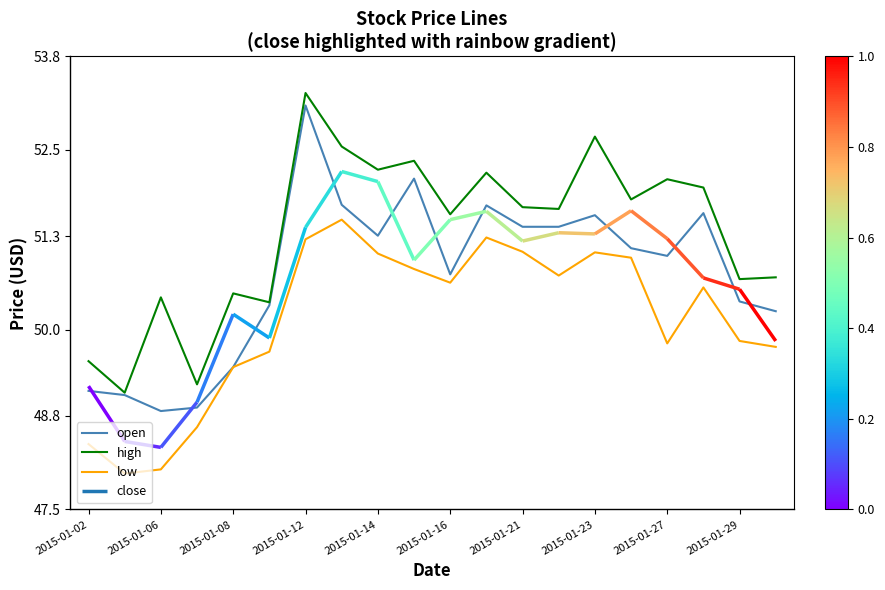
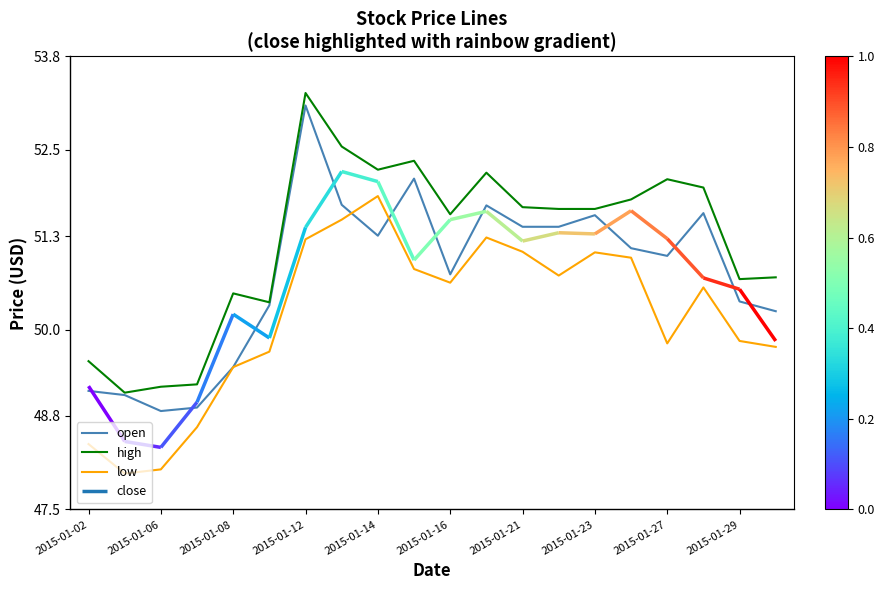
  {
    "open": {
      "2015-01-02": 49.1,
      "2015-01-06": 48.9,
      "2015-01-12": 53.1,
      "2015-01-14": 51.3,
      "2015-01-16": 50.8,
      "2015-01-21": 51.4,
      "2015-01-23": 51.6,
      "2015-01-27": 51.0,
      "2015-01-29": 50.4
    },
    "high": {
      "2015-01-02": 49.6,
-     "2015-01-06": 50.4,
+     "2015-01-06": 49.2,
      "2015-01-08": 50.5,
      "2015-01-12": 53.3,
      "2015-01-14": 52.2,
      "2015-01-16": 51.6,
      "2015-01-21": 51.7,
-     "2015-01-23": 52.7,
+     "2015-01-23": 51.7,
      "2015-01-27": 52.1,
      "2015-01-29": 50.7
    },
    "low": {
      "2015-01-06": 48.1,
      "2015-01-12": 51.3,
-     "2015-01-14": 51.1,
+     "2015-01-14": 51.9,
      "2015-01-16": 50.7,
      "2015-01-21": 51.1,
      "2015-01-23": 51.1,
      "2015-01-27": 49.8,
      "2015-01-29": 49.8
    }
  }
